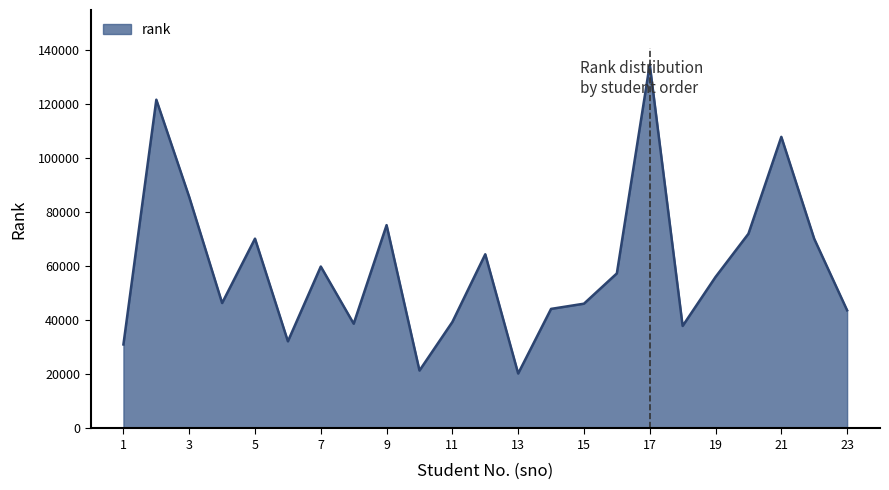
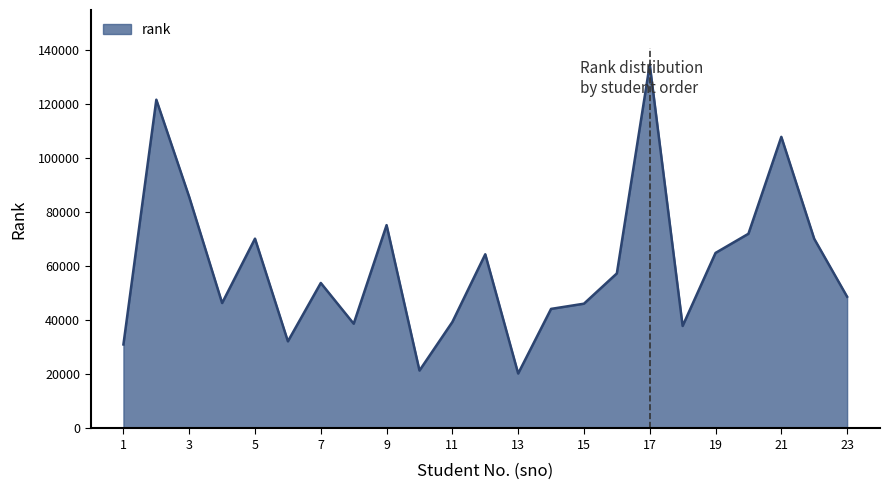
  {
    "1": 31000,
    "3": 86000,
    "5": 70000,
-   "7": 60000,
+   "7": 54000,
    "9": 75000,
    "11": 39000,
    "13": 20000,
    "15": 46000,
    "17": 134000,
-   "19": 56000,
+   "19": 65000,
    "21": 108000,
-   "23": 44000
+   "23": 49000
  }
